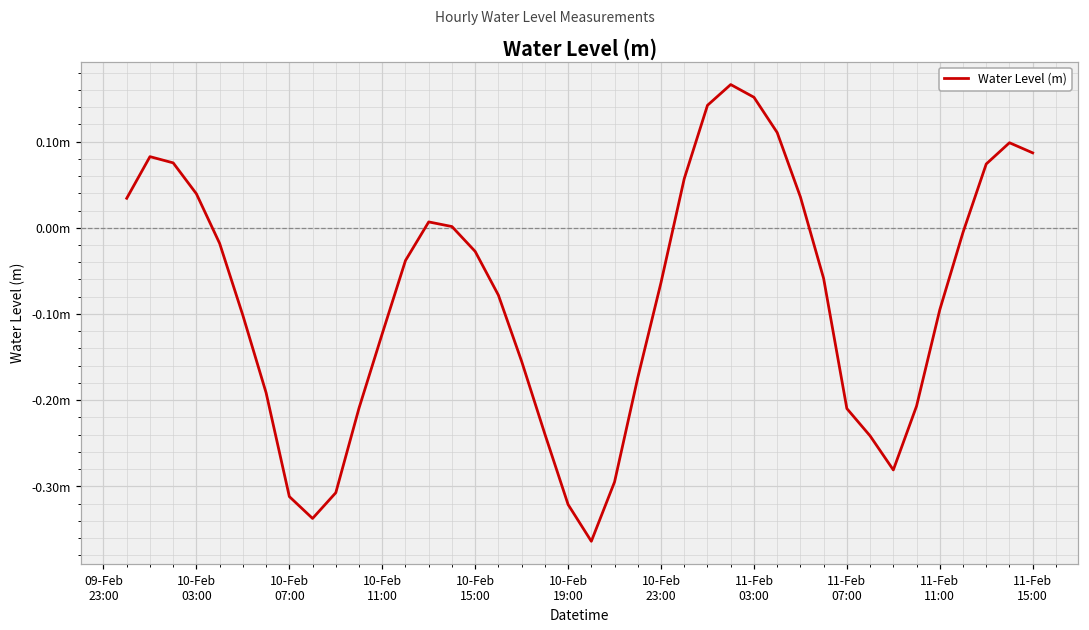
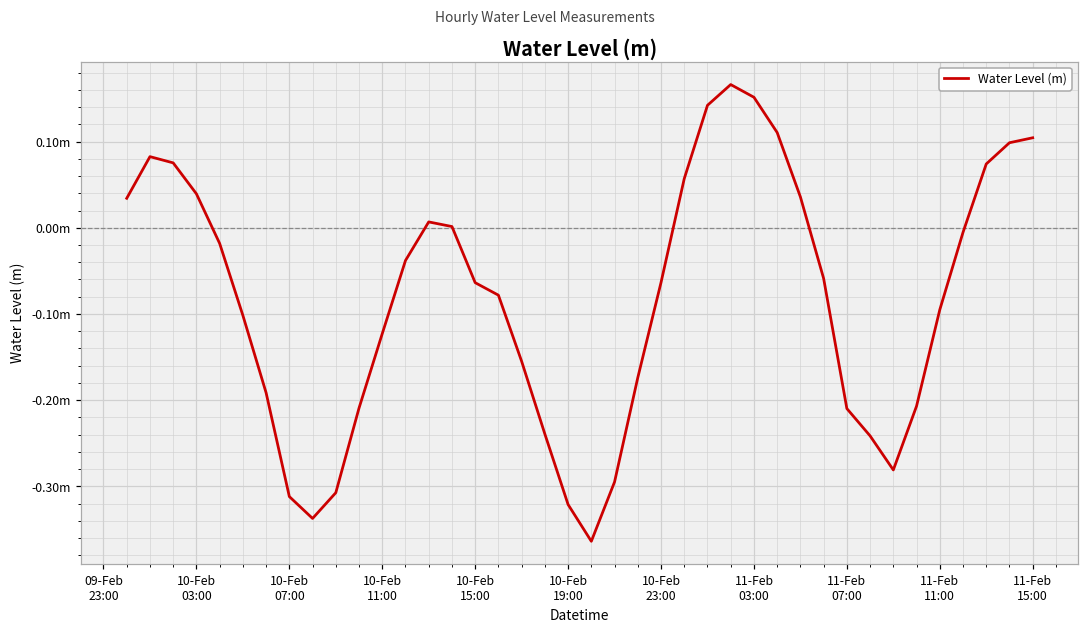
  {
    "10-Feb 03:00": "0.04m",
    "10-Feb 07:00": "-0.31m",
    "10-Feb 11:00": "-0.12m",
-   "10-Feb 15:00": "-0.03m",
+   "10-Feb 15:00": "-0.06m",
    "10-Feb 19:00": "-0.32m",
    "10-Feb 23:00": "-0.06m",
    "11-Feb 03:00": "0.15m",
    "11-Feb 07:00": "-0.21m",
    "11-Feb 11:00": "-0.10m",
-   "11-Feb 15:00": "0.09m"
+   "11-Feb 15:00": "0.10m"
  }
